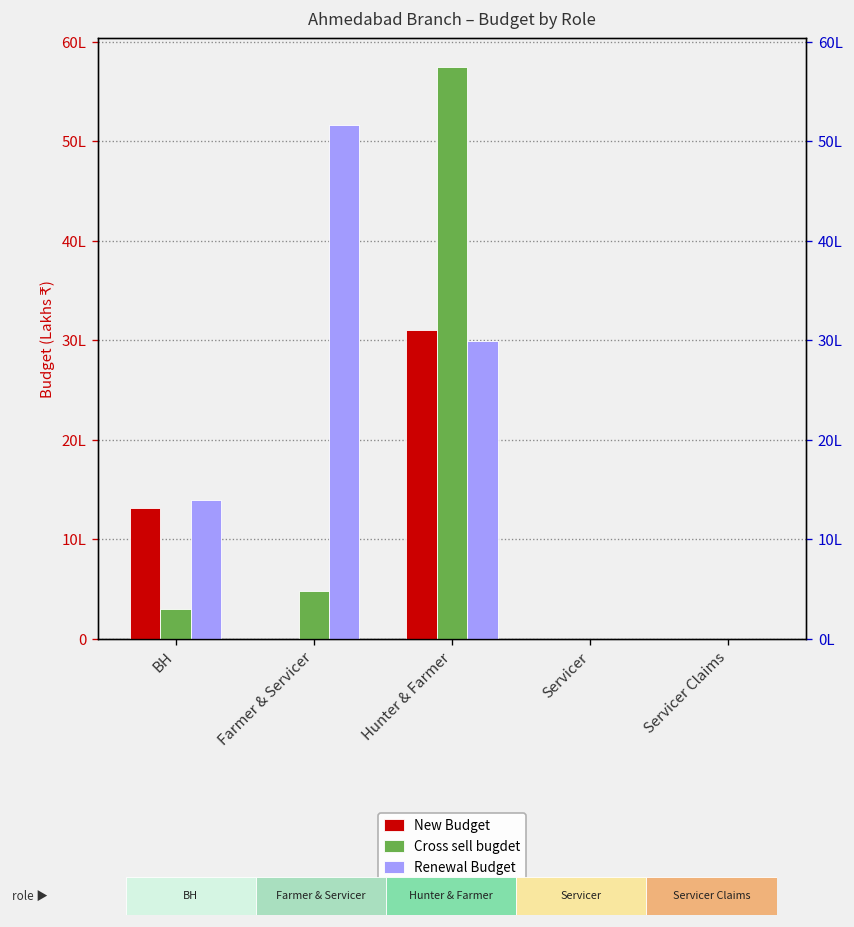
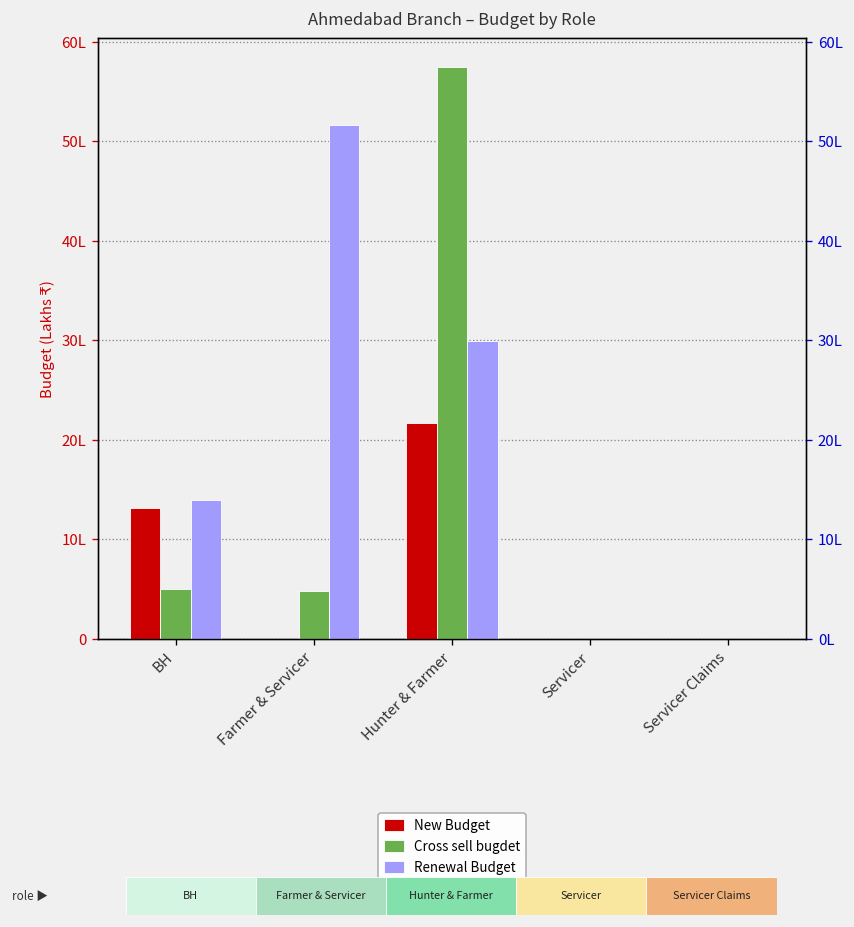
  {
    "New Budget": {
      "BH": "13L",
      "Farmer & Servicer": "0L",
-     "Hunter & Farmer": "31L",
+     "Hunter & Farmer": "22L",
      "Servicer": "0L",
      "Servicer Claims": "0L"
    },
    "Cross sell bugdet": {
-     "BH": "3L",
+     "BH": "5L",
      "Farmer & Servicer": "5L",
      "Hunter & Farmer": "58L",
      "Servicer": "0L",
      "Servicer Claims": "0L"
    },
    "Renewal Budget": {
      "BH": "14L",
      "Farmer & Servicer": "52L",
      "Hunter & Farmer": "30L",
      "Servicer": "0L",
      "Servicer Claims": "0L"
    }
  }
